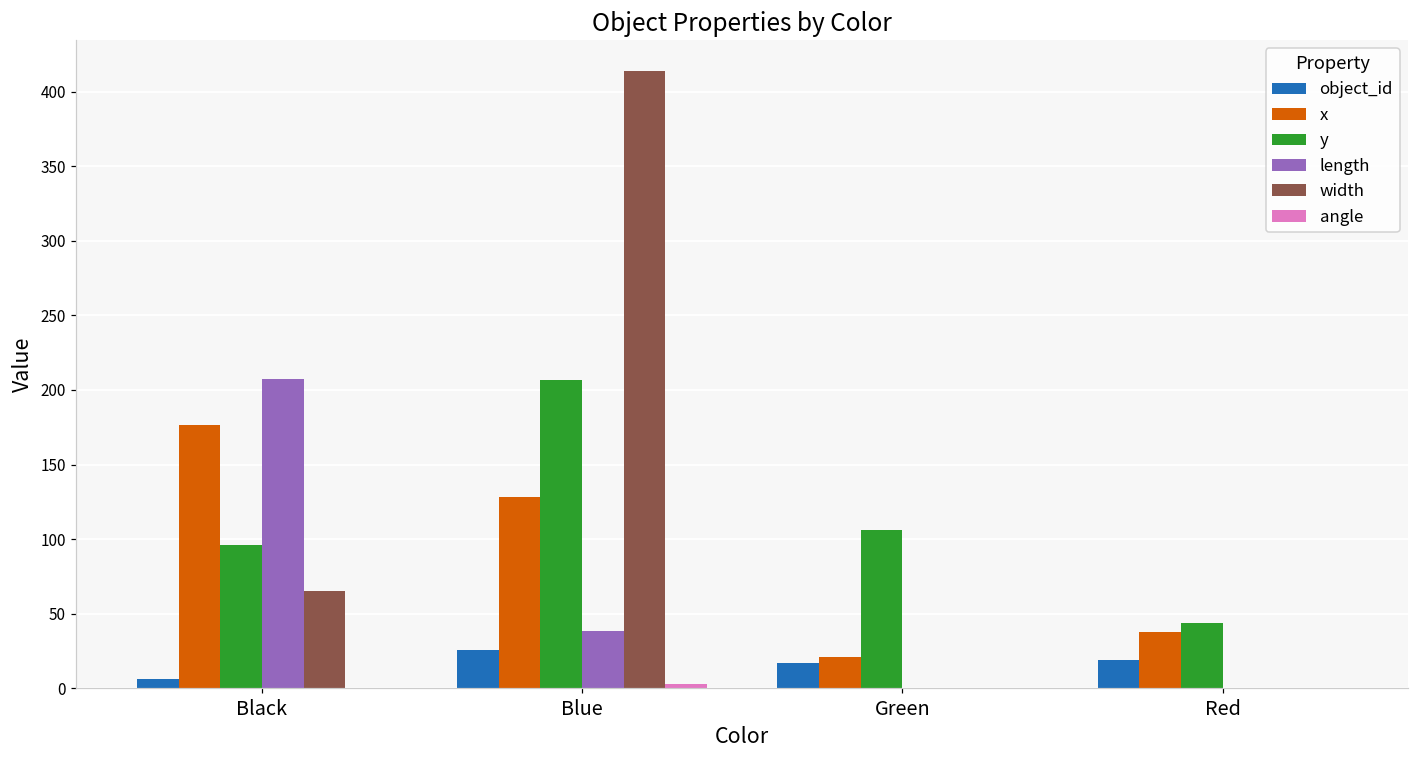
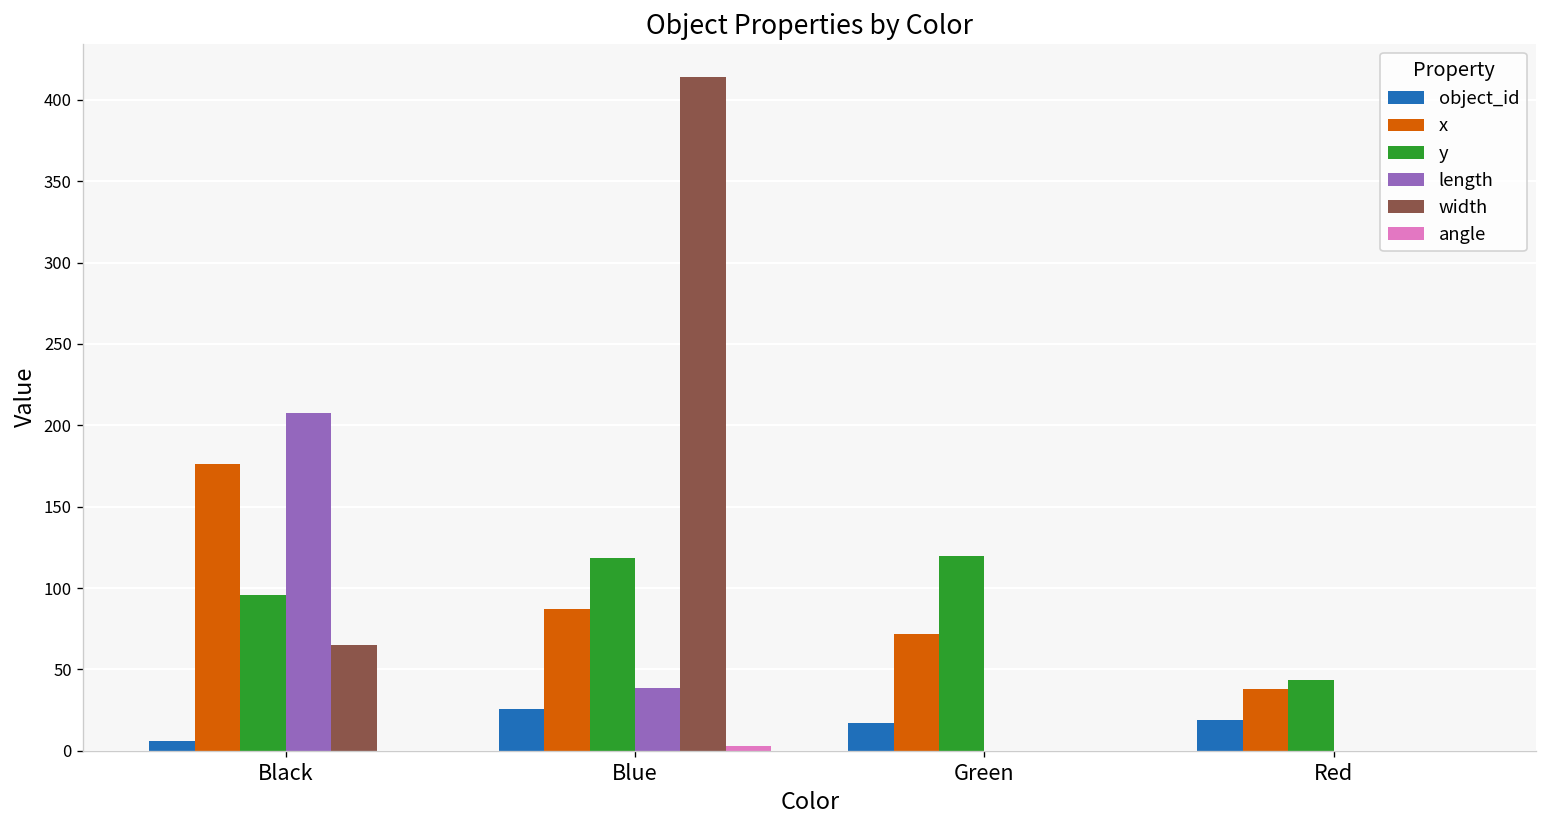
  {
    "object_id": {
      "Black": 6,
      "Blue": 26,
      "Green": 17,
      "Red": 19
    },
    "x": {
      "Black": 177,
-     "Blue": 128,
-     "Green": 21,
+     "Blue": 87,
+     "Green": 72,
      "Red": 38
    },
    "y": {
      "Black": 96,
-     "Blue": 207,
-     "Green": 106,
+     "Blue": 119,
+     "Green": 120,
      "Red": 44
    },
    "length": {
      "Black": 207,
      "Blue": 39,
      "Green": 0,
      "Red": 0
    },
    "width": {
      "Black": 65,
      "Blue": 414,
      "Green": 0,
      "Red": 0
    },
    "angle": {
      "Blue": 3,
      "Green": 0,
      "Red": 0
    }
  }
